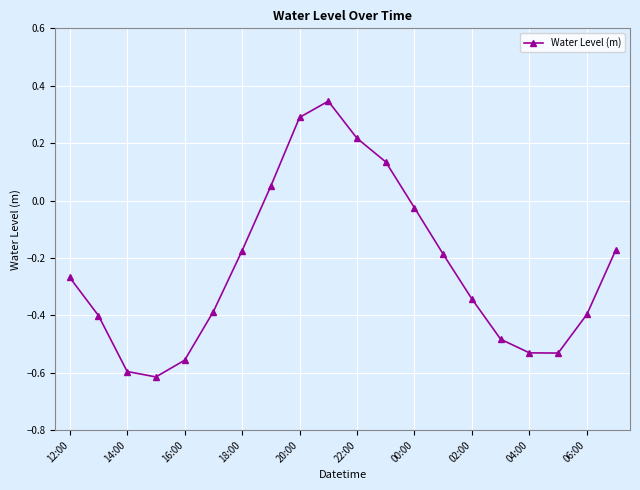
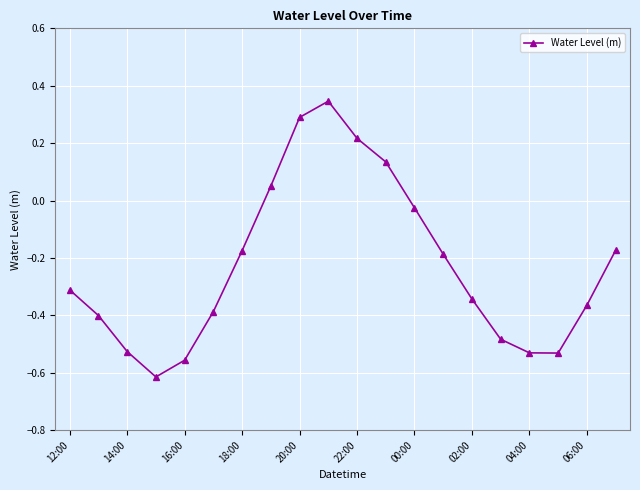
  {
-   "12:00": -0.27,
-   "14:00": -0.60,
+   "12:00": -0.31,
+   "14:00": -0.53,
    "16:00": -0.56,
    "18:00": -0.17,
    "20:00": 0.29,
    "22:00": 0.22,
    "00:00": -0.03,
    "02:00": -0.34,
    "04:00": -0.53,
-   "06:00": -0.40
+   "06:00": -0.36
  }
